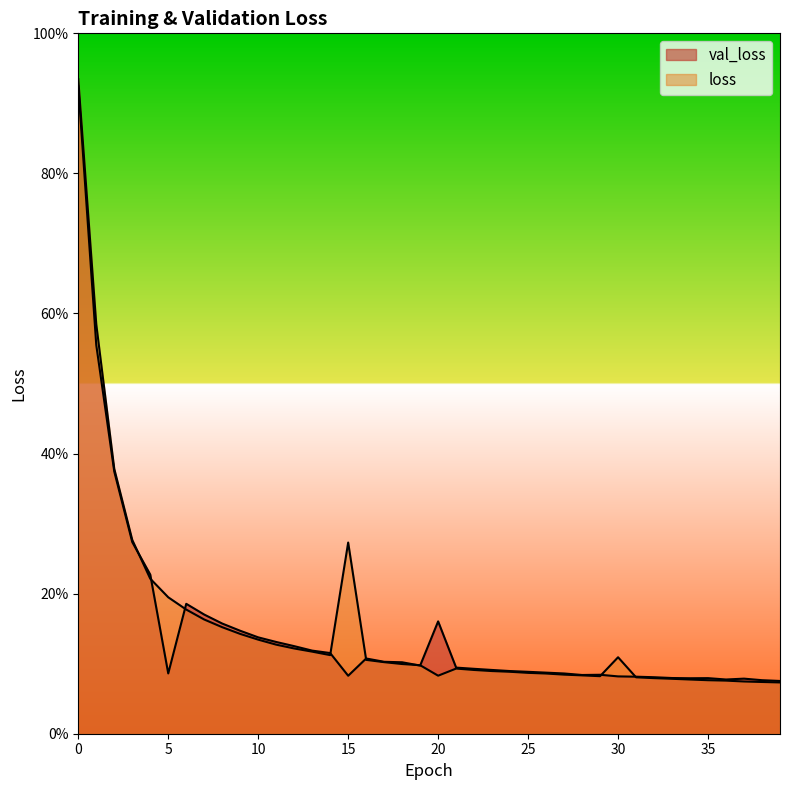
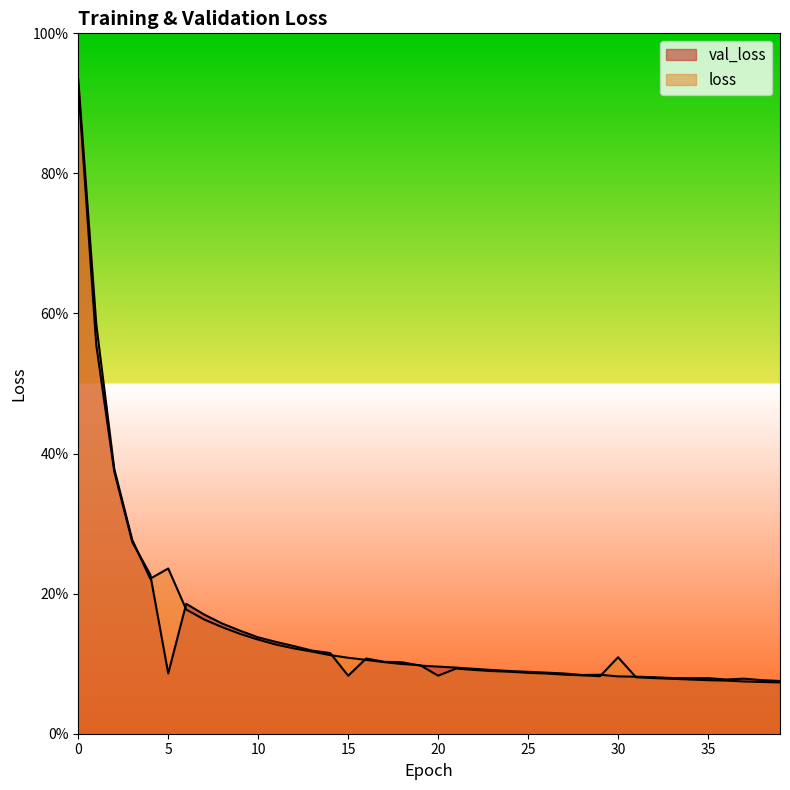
  {
    "val_loss": {
      "0": "92%",
      "5": "9%",
      "15": "8%",
-     "20": "16%",
+     "20": "10%",
      "30": "8%"
    },
    "loss": {
      "0": "93%",
-     "5": "19%",
-     "15": "27%",
+     "5": "24%",
+     "15": "11%",
      "20": "8%",
      "30": "11%"
    }
  }
